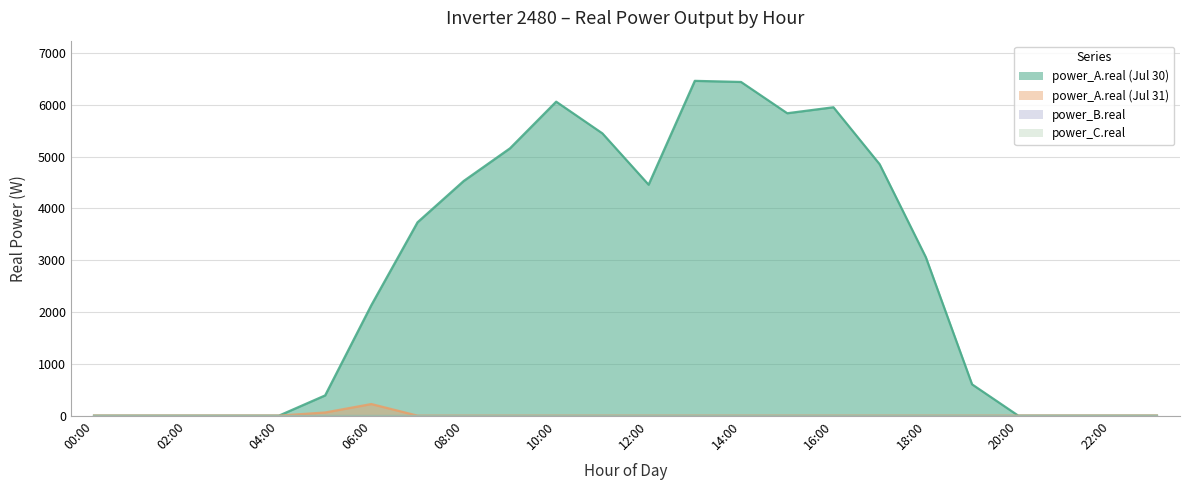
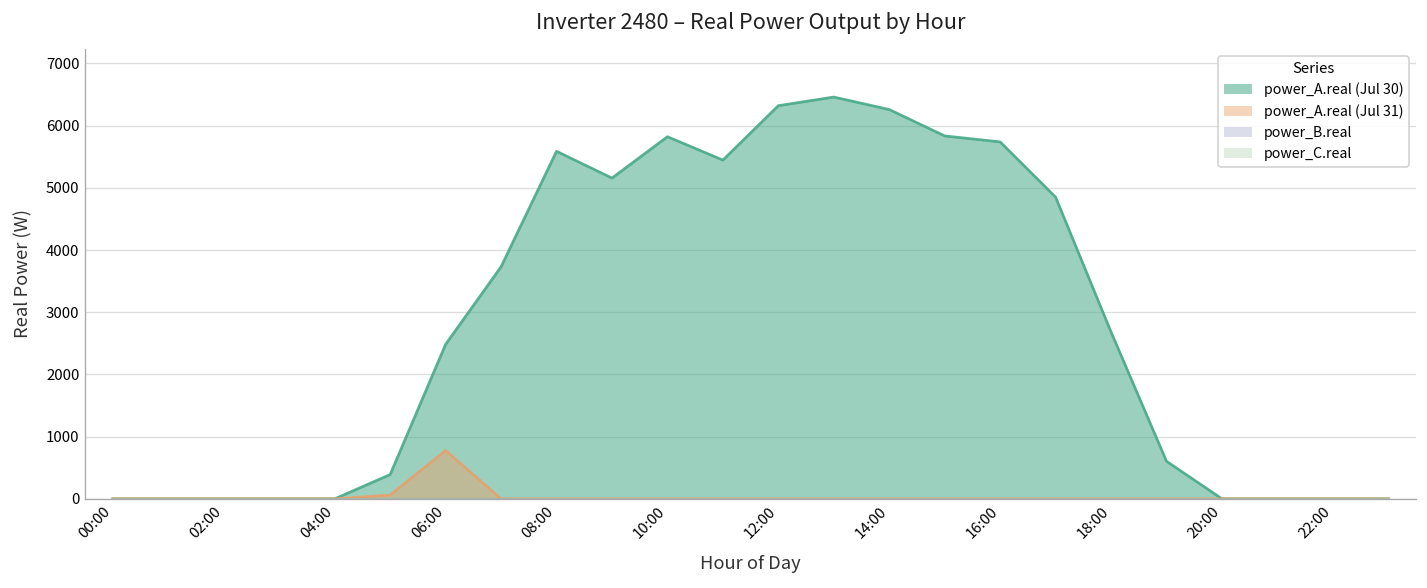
  {
    "power_A.real (Jul 30)": {
-     "06:00": 2100,
-     "08:00": 4500,
-     "10:00": 6100,
-     "12:00": 4500,
-     "14:00": 6400,
-     "16:00": 6000,
-     "18:00": 3100
+     "06:00": 2500,
+     "08:00": 5600,
+     "10:00": 5800,
+     "12:00": 6300,
+     "14:00": 6300,
+     "16:00": 5700,
+     "18:00": 2700
    },
    "power_A.real (Jul 31)": {
-     "06:00": 200
+     "06:00": 800
    },
    "power_C.real": {
      "06:00": 0
    }
  }
